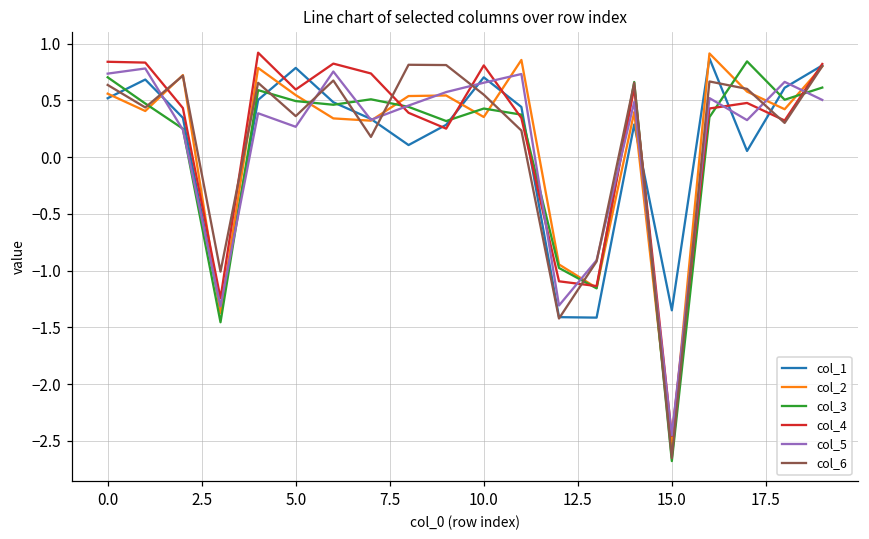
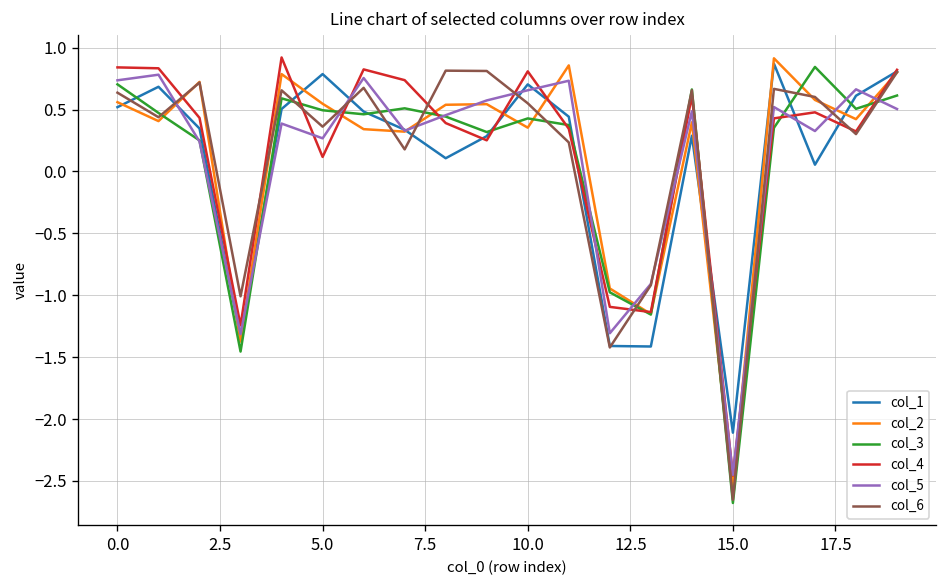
  {
    "col_1": {
      "0.0": 0.52,
      "5.0": 0.79,
      "10.0": 0.70,
-     "15.0": -1.35
+     "15.0": -2.11
    },
    "col_2": {
      "0.0": 0.56,
      "5.0": 0.55,
      "10.0": 0.35,
      "15.0": -2.56
    },
    "col_3": {
      "0.0": 0.70,
      "5.0": 0.49,
      "10.0": 0.43,
      "15.0": -2.68
    },
    "col_4": {
      "0.0": 0.84,
-     "5.0": 0.60,
+     "5.0": 0.12,
      "10.0": 0.81
    },
    "col_5": {
      "0.0": 0.74,
      "5.0": 0.27,
      "10.0": 0.66
    },
    "col_6": {
      "0.0": 0.64,
      "5.0": 0.36,
      "10.0": 0.55,
      "15.0": -2.65
    }
  }
